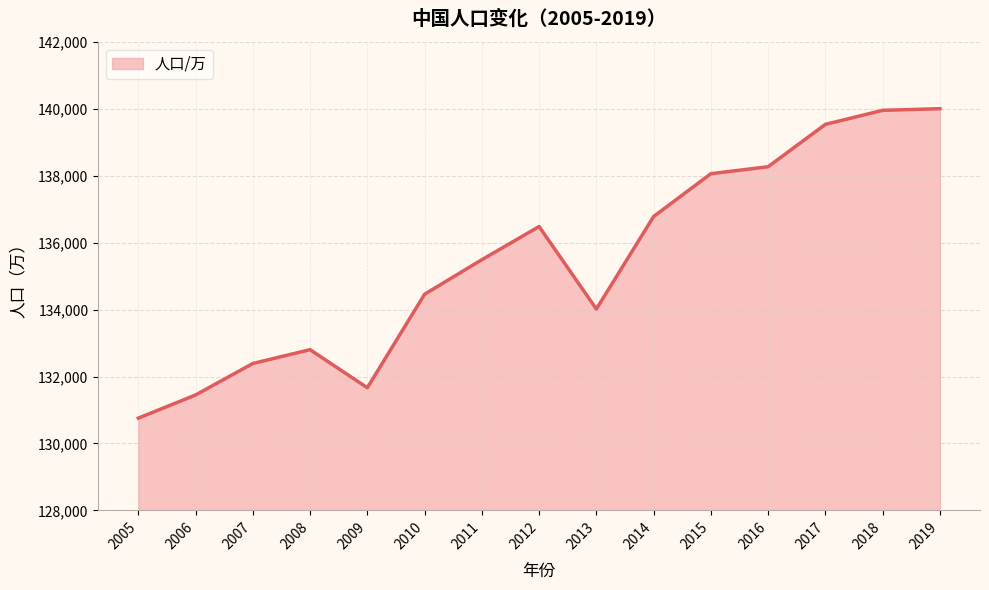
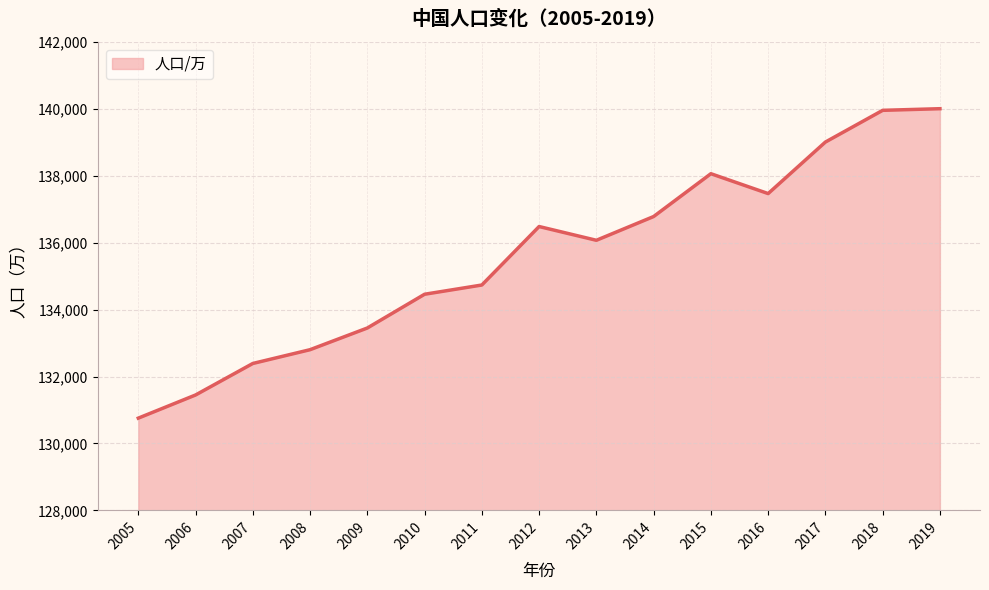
  {
    "2005": "130,800",
    "2006": "131,400",
    "2007": "132,400",
    "2008": "132,800",
-   "2009": "131,700",
+   "2009": "133,500",
    "2010": "134,500",
-   "2011": "135,500",
+   "2011": "134,700",
    "2012": "136,500",
-   "2013": "134,000",
+   "2013": "136,100",
    "2014": "136,800",
    "2015": "138,100",
-   "2016": "138,300",
-   "2017": "139,500",
+   "2016": "137,500",
+   "2017": "139,000",
    "2018": "140,000",
    "2019": "140,000"
  }
